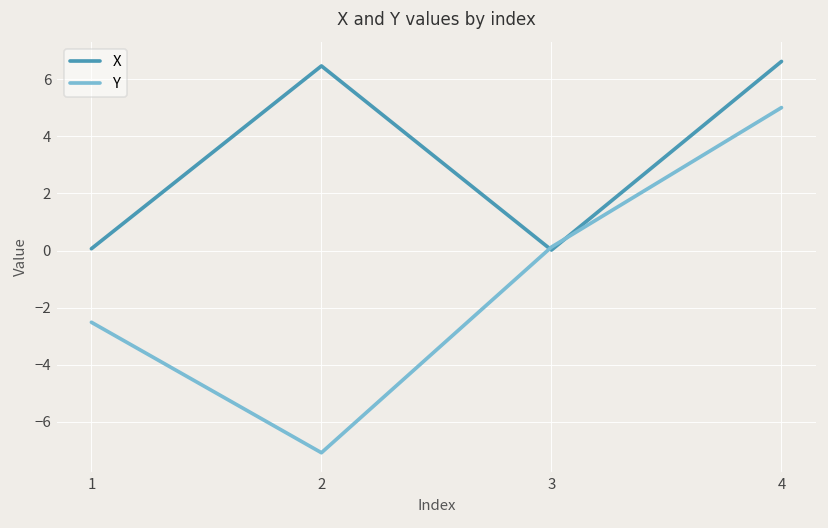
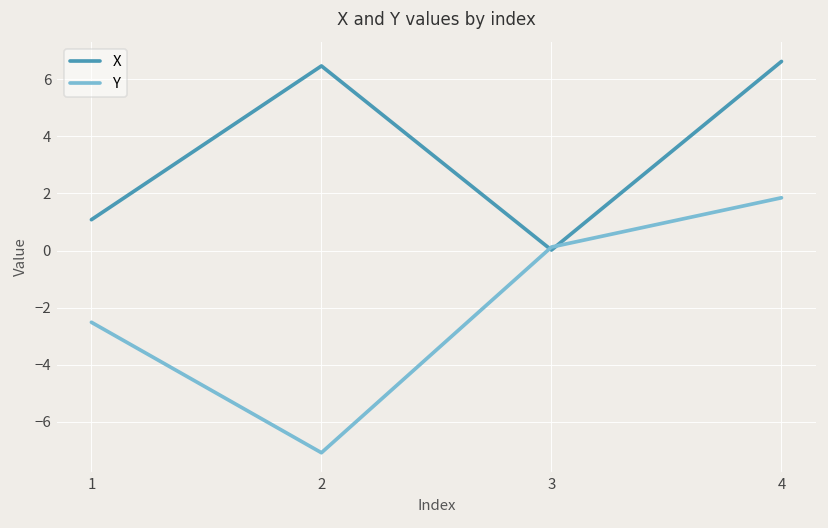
  {
    "X": {
-     "1": 0.1,
+     "1": 1.1,
      "2": 6.5,
      "4": 6.6
    },
    "Y": {
      "1": -2.5,
      "2": -7.1,
-     "4": 5.0
+     "4": 1.9
    }
  }
